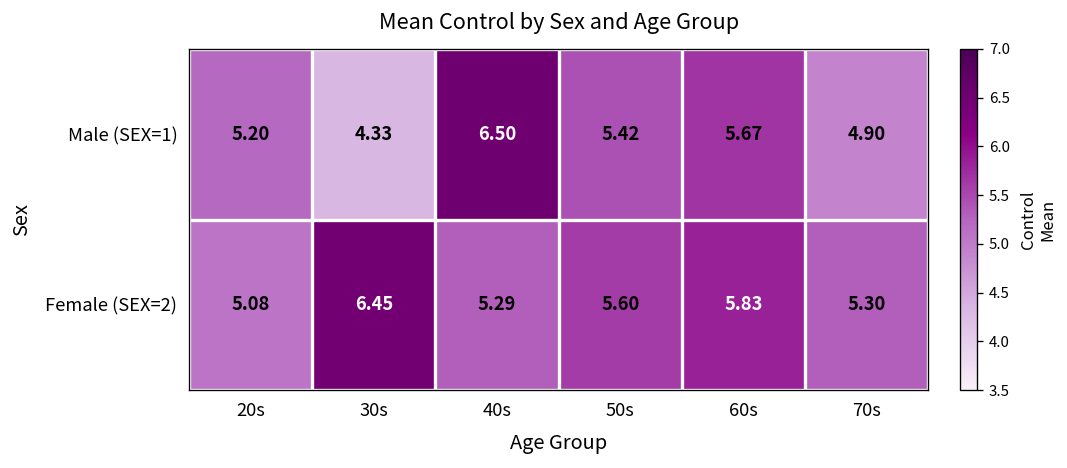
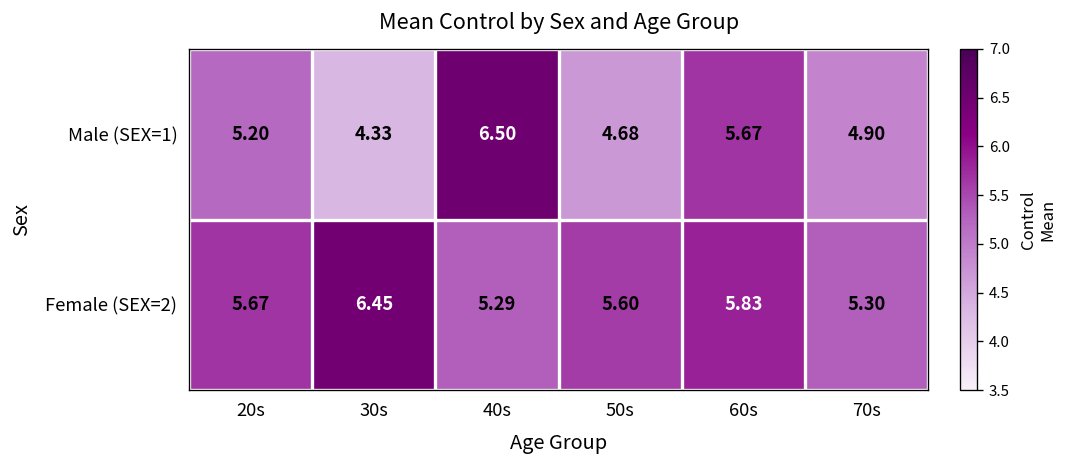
  {
    "Male (SEX=1)": {
      "20s": 5.20,
      "30s": 4.33,
      "40s": 6.50,
-     "50s": 5.42,
+     "50s": 4.68,
      "60s": 5.67,
      "70s": 4.90
    },
    "Female (SEX=2)": {
-     "20s": 5.08,
+     "20s": 5.67,
      "30s": 6.45,
      "40s": 5.29,
      "50s": 5.60,
      "60s": 5.83,
      "70s": 5.30
    }
  }
